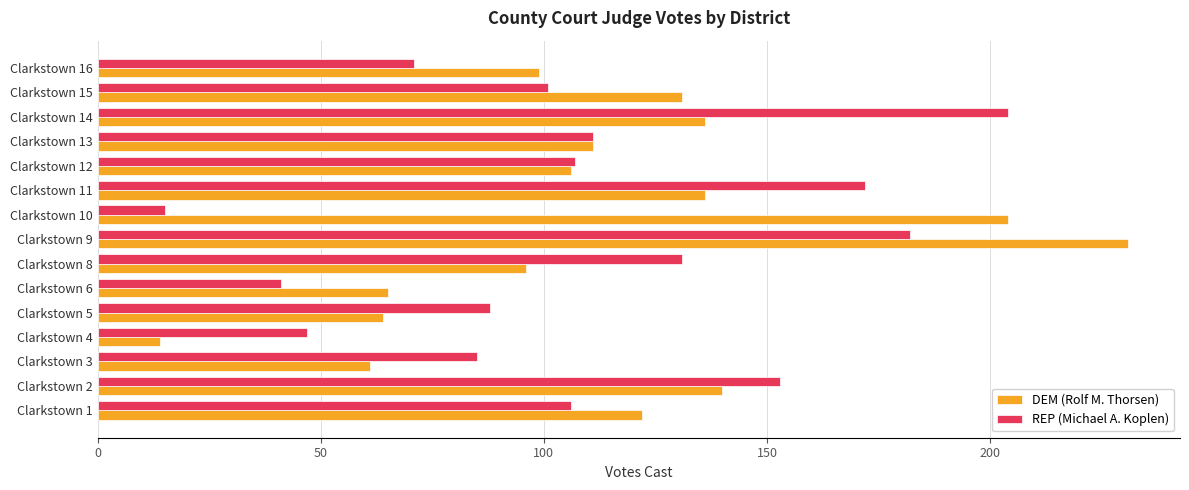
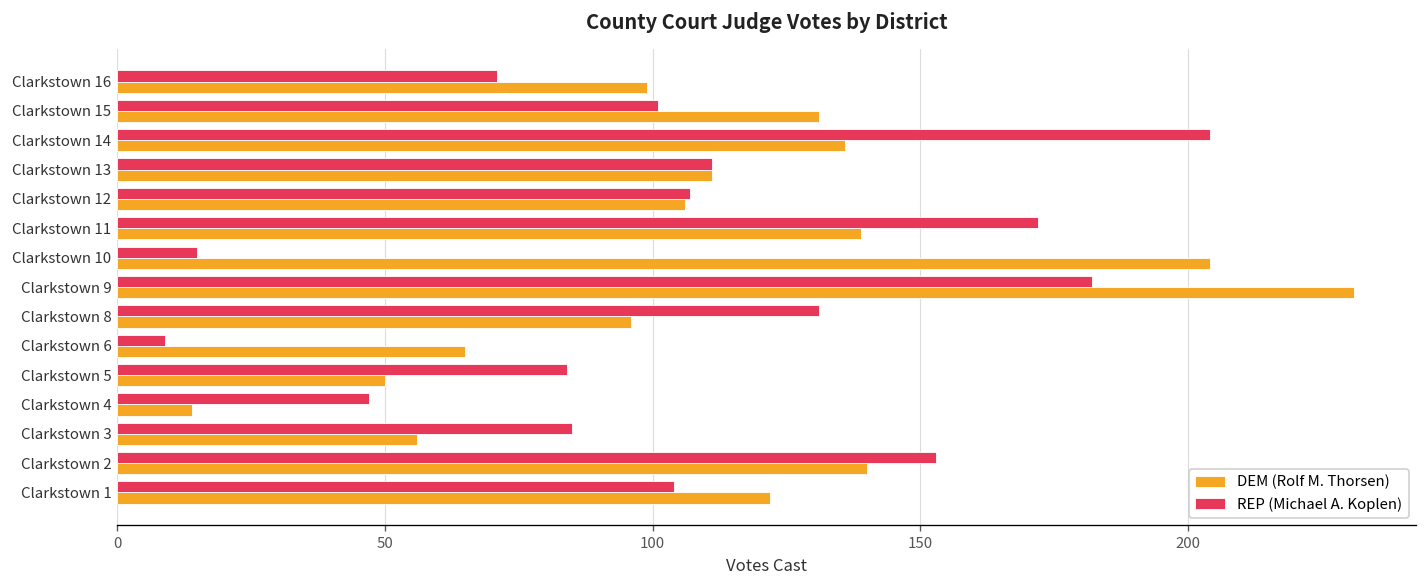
  {
    "DEM (Rolf M. Thorsen)": {
      "Clarkstown 16": 99,
      "Clarkstown 15": 131,
      "Clarkstown 14": 136,
      "Clarkstown 13": 111,
      "Clarkstown 12": 106,
-     "Clarkstown 11": 136,
+     "Clarkstown 11": 139,
      "Clarkstown 10": 204,
      "Clarkstown 9": 231,
      "Clarkstown 8": 96,
      "Clarkstown 6": 65,
-     "Clarkstown 5": 64,
+     "Clarkstown 5": 50,
      "Clarkstown 4": 14,
-     "Clarkstown 3": 61,
+     "Clarkstown 3": 56,
      "Clarkstown 2": 140,
      "Clarkstown 1": 122
    },
    "REP (Michael A. Koplen)": {
      "Clarkstown 16": 71,
      "Clarkstown 15": 101,
      "Clarkstown 14": 204,
      "Clarkstown 13": 111,
      "Clarkstown 12": 107,
      "Clarkstown 11": 172,
      "Clarkstown 10": 15,
      "Clarkstown 9": 182,
      "Clarkstown 8": 131,
-     "Clarkstown 6": 41,
-     "Clarkstown 5": 88,
+     "Clarkstown 6": 9,
+     "Clarkstown 5": 84,
      "Clarkstown 4": 47,
      "Clarkstown 3": 85,
      "Clarkstown 2": 153,
-     "Clarkstown 1": 106
+     "Clarkstown 1": 104
    }
  }
